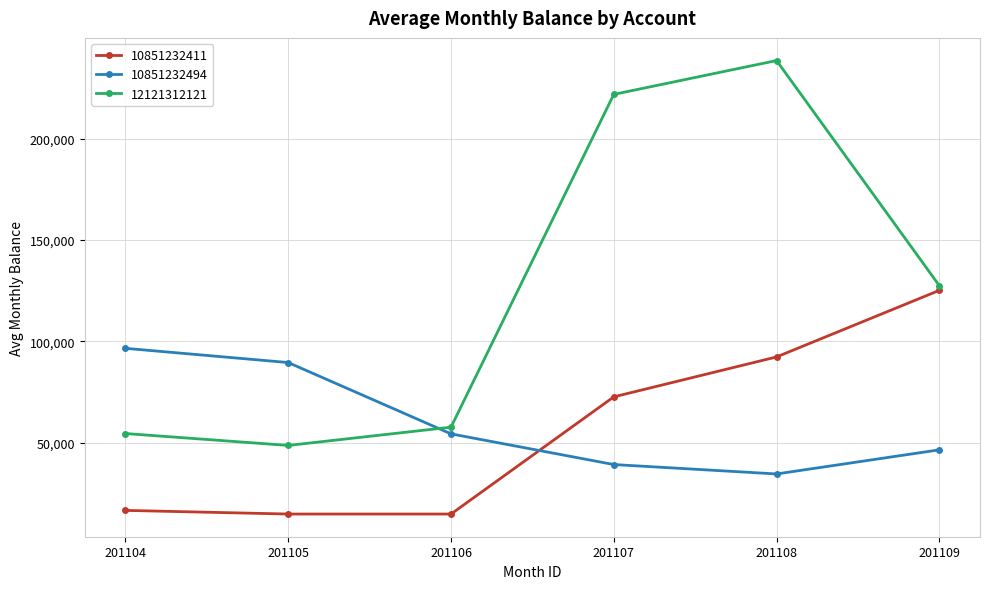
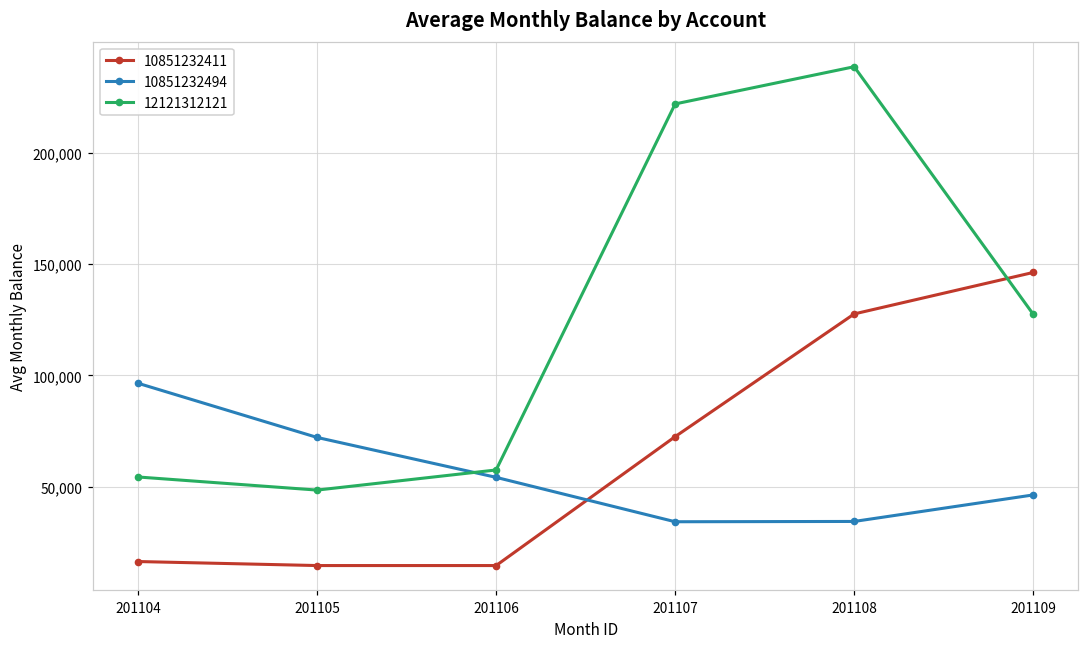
  {
    "10851232411": {
      "201104": "17,000",
      "201105": "15,000",
      "201106": "15,000",
      "201107": "73,000",
-     "201108": "92,000",
-     "201109": "125,000"
+     "201108": "128,000",
+     "201109": "146,000"
    },
    "10851232494": {
      "201104": "96,000",
-     "201105": "89,000",
+     "201105": "72,000",
      "201106": "54,000",
-     "201107": "39,000",
+     "201107": "34,000",
      "201108": "35,000",
      "201109": "46,000"
    },
    "12121312121": {
      "201104": "54,000",
      "201105": "49,000",
      "201106": "58,000",
      "201107": "222,000",
      "201108": "238,000",
      "201109": "127,000"
    }
  }
